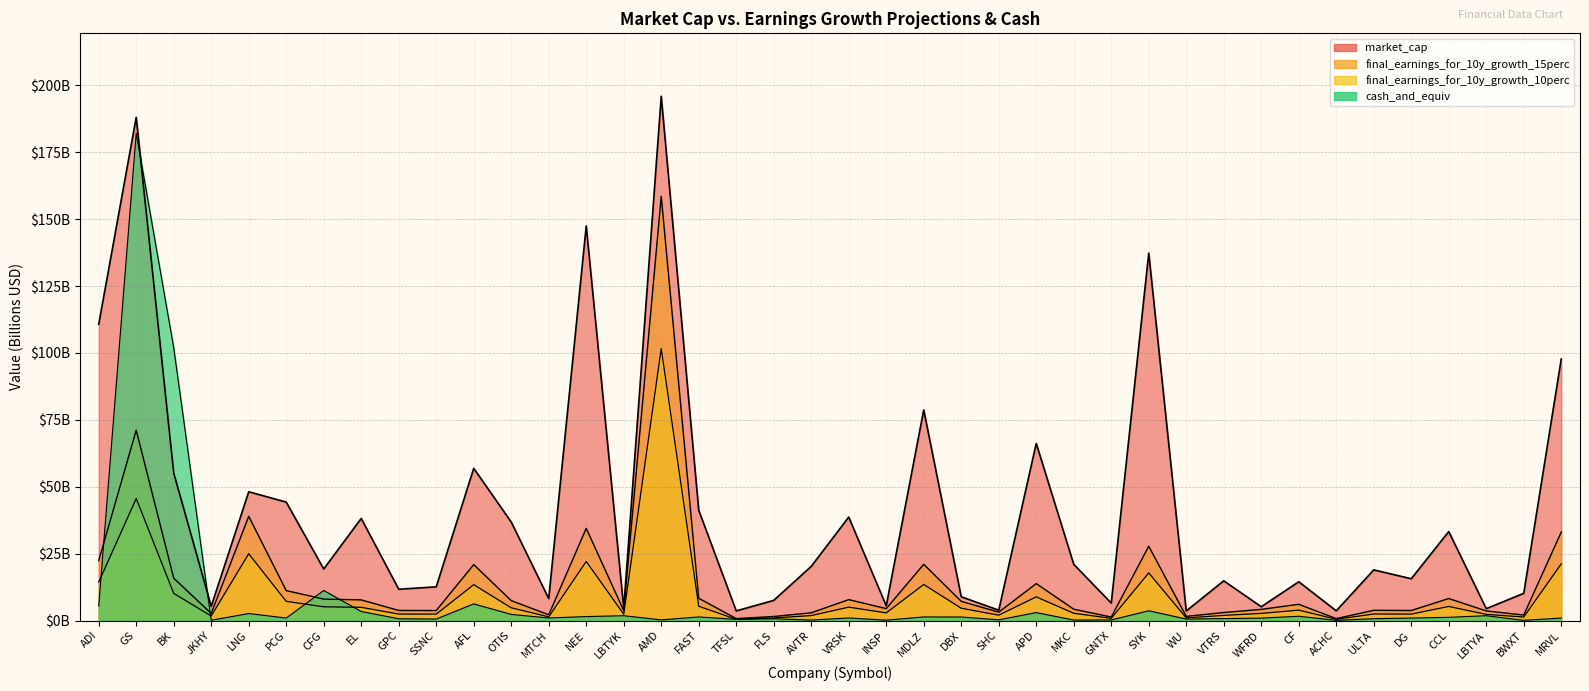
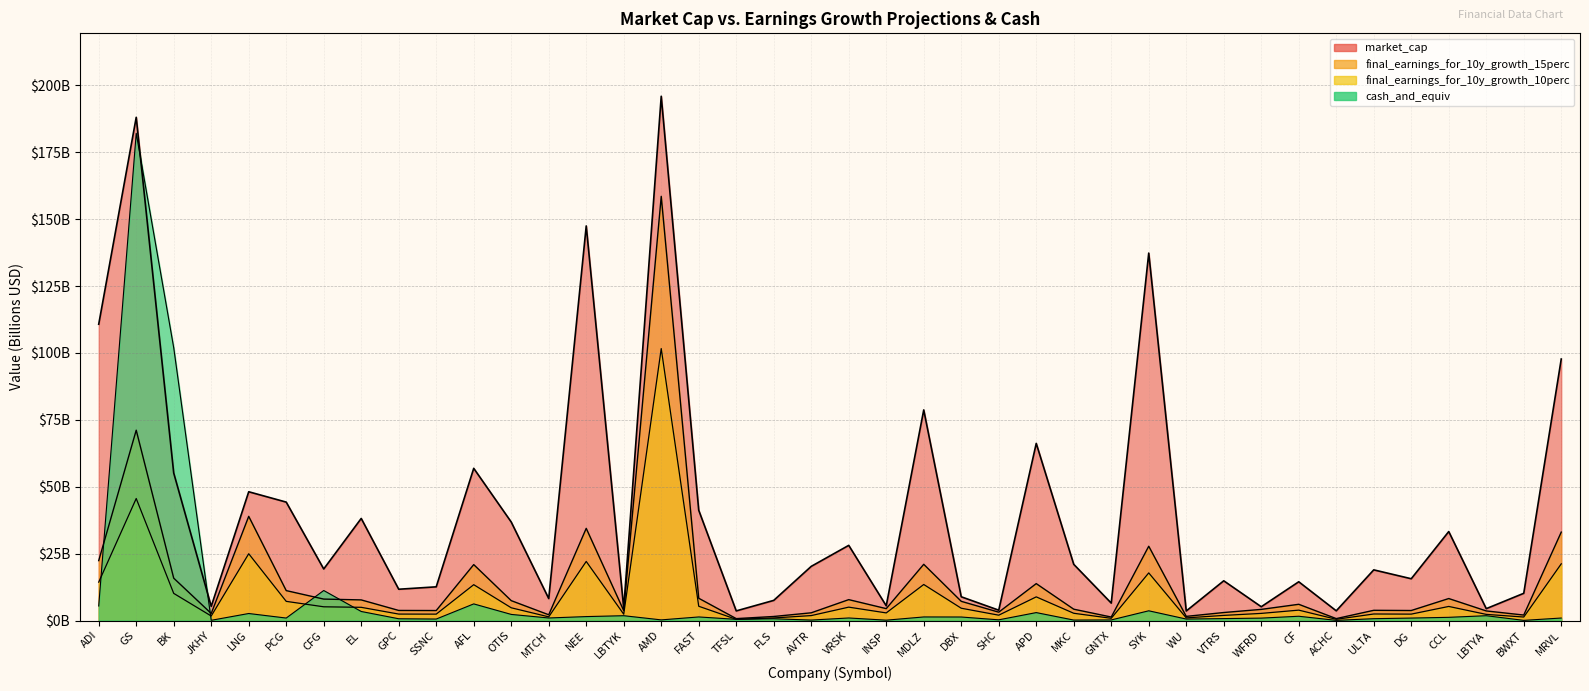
  {
    "market_cap": {
      "ADI": "$111000000000",
      "GS": "$188000000000",
      "BK": "$55000000000",
      "JKHY": "$5000000000",
      "LNG": "$48000000000",
      "PCG": "$44000000000",
      "CFG": "$19000000000",
      "EL": "$38000000000",
      "GPC": "$12000000000",
      "SSNC": "$13000000000",
      "AFL": "$57000000000",
      "OTIS": "$37000000000",
      "MTCH": "$8000000000",
      "NEE": "$147000000000",
      "AMD": "$196000000000",
      "FAST": "$41000000000",
      "TFSL": "$4000000000",
      "FLS": "$8000000000",
      "AVTR": "$20000000000",
-     "VRSK": "$39000000000",
+     "VRSK": "$28000000000",
      "INSP": "$6000000000",
      "MDLZ": "$79000000000",
      "DBX": "$9000000000",
      "APD": "$66000000000",
      "MKC": "$21000000000",
      "GNTX": "$7000000000",
      "SYK": "$137000000000",
      "WU": "$4000000000",
      "VTRS": "$15000000000",
      "WFRD": "$5000000000",
      "CF": "$14000000000",
      "ACHC": "$4000000000",
      "ULTA": "$19000000000",
      "DG": "$16000000000",
      "CCL": "$33000000000",
      "BWXT": "$10000000000",
      "MRVL": "$98000000000"
    },
    "cash_and_equiv": {
      "ADI": "$5000000000",
      "GS": "$182000000000",
      "BK": "$102000000000",
      "JKHY": "$0",
      "LNG": "$3000000000",
      "PCG": "$1000000000",
      "CFG": "$11000000000",
      "EL": "$3000000000",
      "GPC": "$1000000000",
      "SSNC": "$1000000000",
      "AFL": "$6000000000",
      "OTIS": "$2000000000",
      "NEE": "$1000000000",
      "AMD": "$0",
      "FAST": "$1000000000",
      "AVTR": "$0",
      "VRSK": "$1000000000",
      "INSP": "$0",
      "MDLZ": "$1000000000",
      "DBX": "$1000000000",
      "SHC": "$0",
      "APD": "$3000000000",
      "MKC": "$0",
      "SYK": "$4000000000",
      "VTRS": "$1000000000",
      "WFRD": "$1000000000",
      "CF": "$2000000000",
      "ULTA": "$1000000000",
      "DG": "$1000000000",
      "CCL": "$1000000000",
      "BWXT": "$0",
      "MRVL": "$1000000000"
    }
  }
